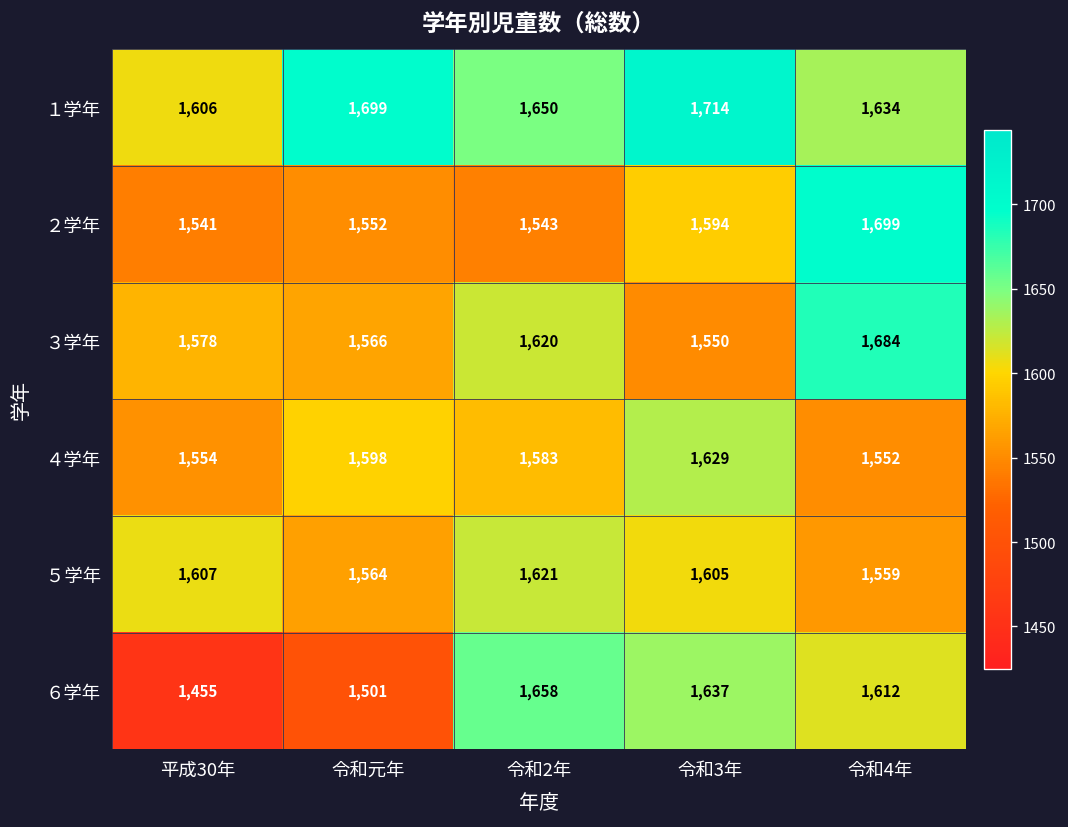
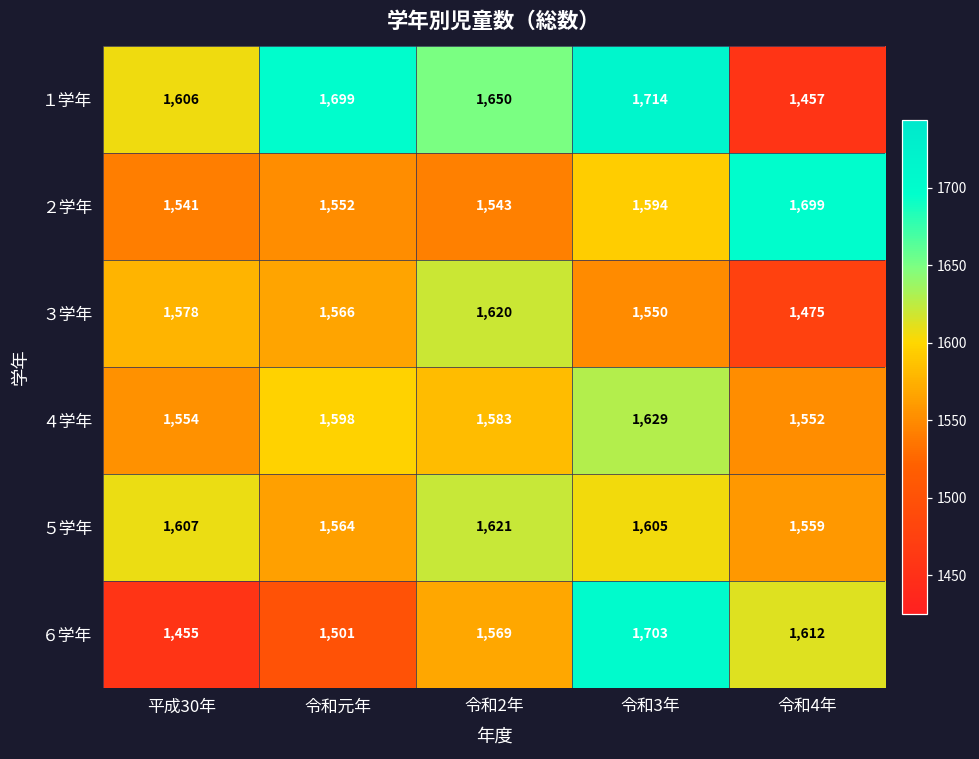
  {
    "１学年": {
      "平成30年": "1,606",
      "令和元年": "1,699",
      "令和2年": "1,650",
      "令和3年": "1,714",
-     "令和4年": "1,634"
+     "令和4年": "1,457"
    },
    "２学年": {
      "平成30年": "1,541",
      "令和元年": "1,552",
      "令和2年": "1,543",
      "令和3年": "1,594",
      "令和4年": "1,699"
    },
    "３学年": {
      "平成30年": "1,578",
      "令和元年": "1,566",
      "令和2年": "1,620",
      "令和3年": "1,550",
-     "令和4年": "1,684"
+     "令和4年": "1,475"
    },
    "４学年": {
      "平成30年": "1,554",
      "令和元年": "1,598",
      "令和2年": "1,583",
      "令和3年": "1,629",
      "令和4年": "1,552"
    },
    "５学年": {
      "平成30年": "1,607",
      "令和元年": "1,564",
      "令和2年": "1,621",
      "令和3年": "1,605",
      "令和4年": "1,559"
    },
    "６学年": {
      "平成30年": "1,455",
      "令和元年": "1,501",
-     "令和2年": "1,658",
-     "令和3年": "1,637",
+     "令和2年": "1,569",
+     "令和3年": "1,703",
      "令和4年": "1,612"
    }
  }
